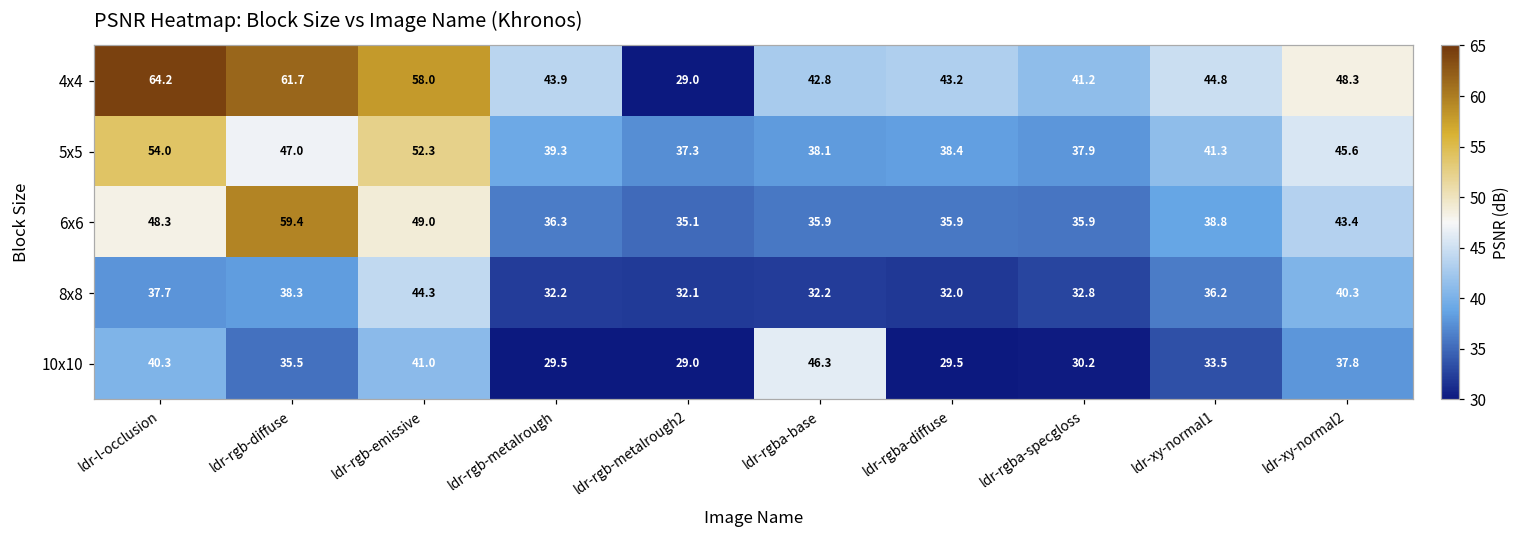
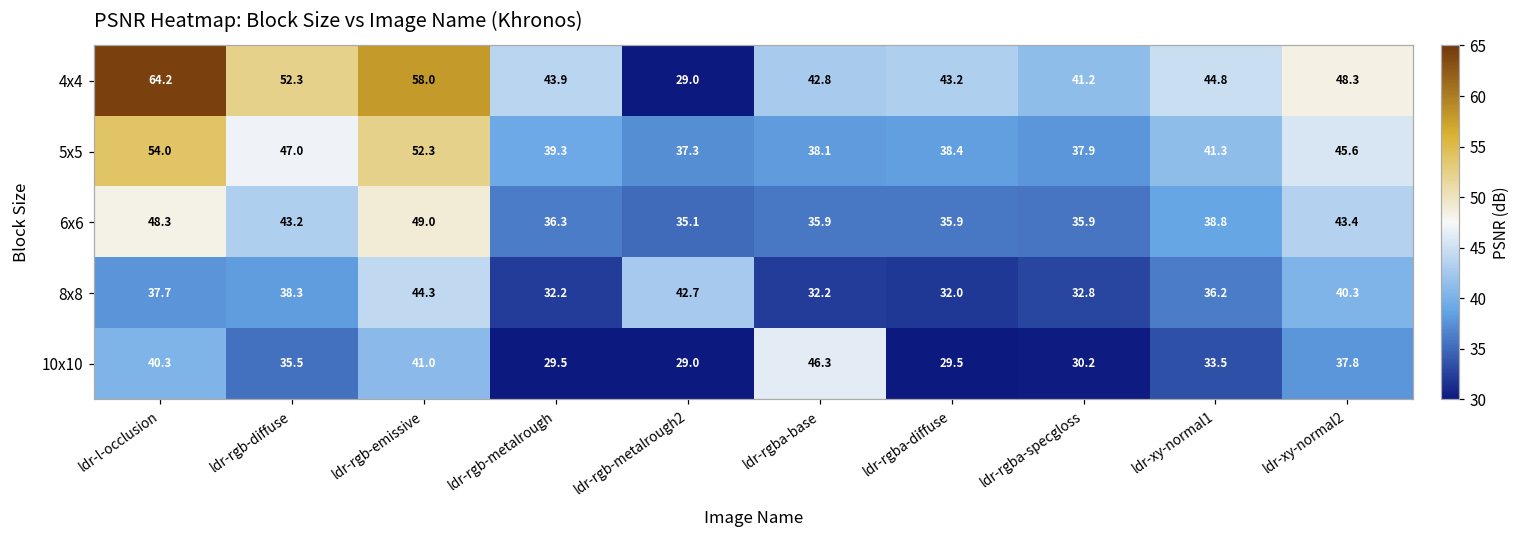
  {
    "4x4": {
      "ldr-l-occlusion": 64.2,
-     "ldr-rgb-diffuse": 61.7,
+     "ldr-rgb-diffuse": 52.3,
      "ldr-rgb-emissive": 58.0,
      "ldr-rgb-metalrough": 43.9,
      "ldr-rgb-metalrough2": 29.0,
      "ldr-rgba-base": 42.8,
      "ldr-rgba-diffuse": 43.2,
      "ldr-rgba-specgloss": 41.2,
      "ldr-xy-normal1": 44.8,
      "ldr-xy-normal2": 48.3
    },
    "5x5": {
      "ldr-l-occlusion": 54.0,
      "ldr-rgb-diffuse": 47.0,
      "ldr-rgb-emissive": 52.3,
      "ldr-rgb-metalrough": 39.3,
      "ldr-rgb-metalrough2": 37.3,
      "ldr-rgba-base": 38.1,
      "ldr-rgba-diffuse": 38.4,
      "ldr-rgba-specgloss": 37.9,
      "ldr-xy-normal1": 41.3,
      "ldr-xy-normal2": 45.6
    },
    "6x6": {
      "ldr-l-occlusion": 48.3,
-     "ldr-rgb-diffuse": 59.4,
+     "ldr-rgb-diffuse": 43.2,
      "ldr-rgb-emissive": 49.0,
      "ldr-rgb-metalrough": 36.3,
      "ldr-rgb-metalrough2": 35.1,
      "ldr-rgba-base": 35.9,
      "ldr-rgba-diffuse": 35.9,
      "ldr-rgba-specgloss": 35.9,
      "ldr-xy-normal1": 38.8,
      "ldr-xy-normal2": 43.4
    },
    "8x8": {
      "ldr-l-occlusion": 37.7,
      "ldr-rgb-diffuse": 38.3,
      "ldr-rgb-emissive": 44.3,
      "ldr-rgb-metalrough": 32.2,
-     "ldr-rgb-metalrough2": 32.1,
+     "ldr-rgb-metalrough2": 42.7,
      "ldr-rgba-base": 32.2,
      "ldr-rgba-diffuse": 32.0,
      "ldr-rgba-specgloss": 32.8,
      "ldr-xy-normal1": 36.2,
      "ldr-xy-normal2": 40.3
    },
    "10x10": {
      "ldr-l-occlusion": 40.3,
      "ldr-rgb-diffuse": 35.5,
      "ldr-rgb-emissive": 41.0,
      "ldr-rgb-metalrough": 29.5,
      "ldr-rgb-metalrough2": 29.0,
      "ldr-rgba-base": 46.3,
      "ldr-rgba-diffuse": 29.5,
      "ldr-rgba-specgloss": 30.2,
      "ldr-xy-normal1": 33.5,
      "ldr-xy-normal2": 37.8
    }
  }
